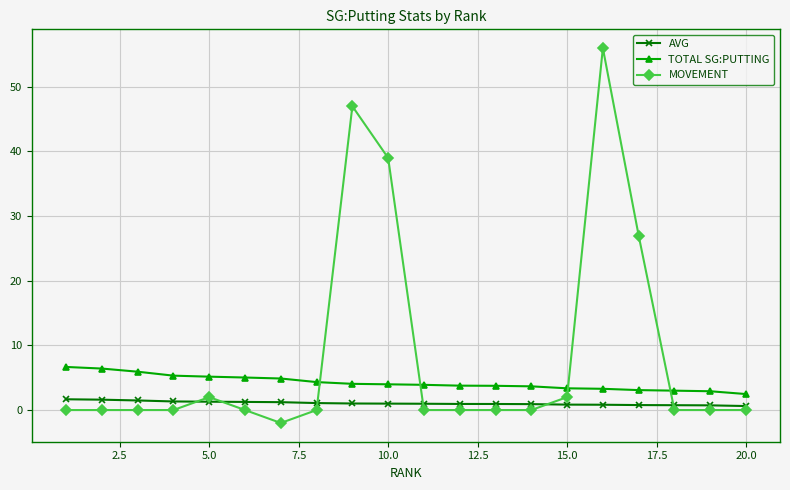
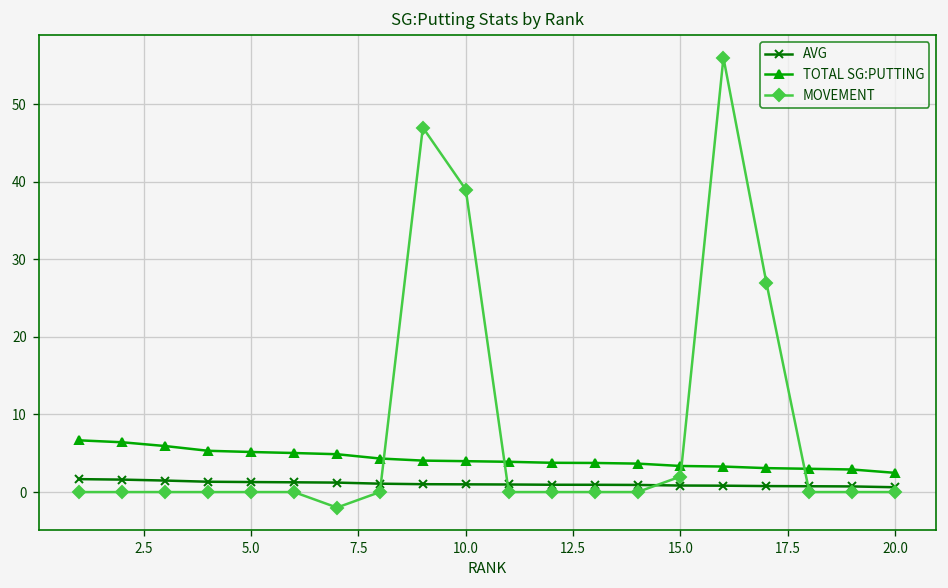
  {
    "MOVEMENT": {
-     "5.0": 2,
+     "5.0": 0,
      "10.0": 39,
      "15.0": 2,
      "20.0": 0
    }
  }
